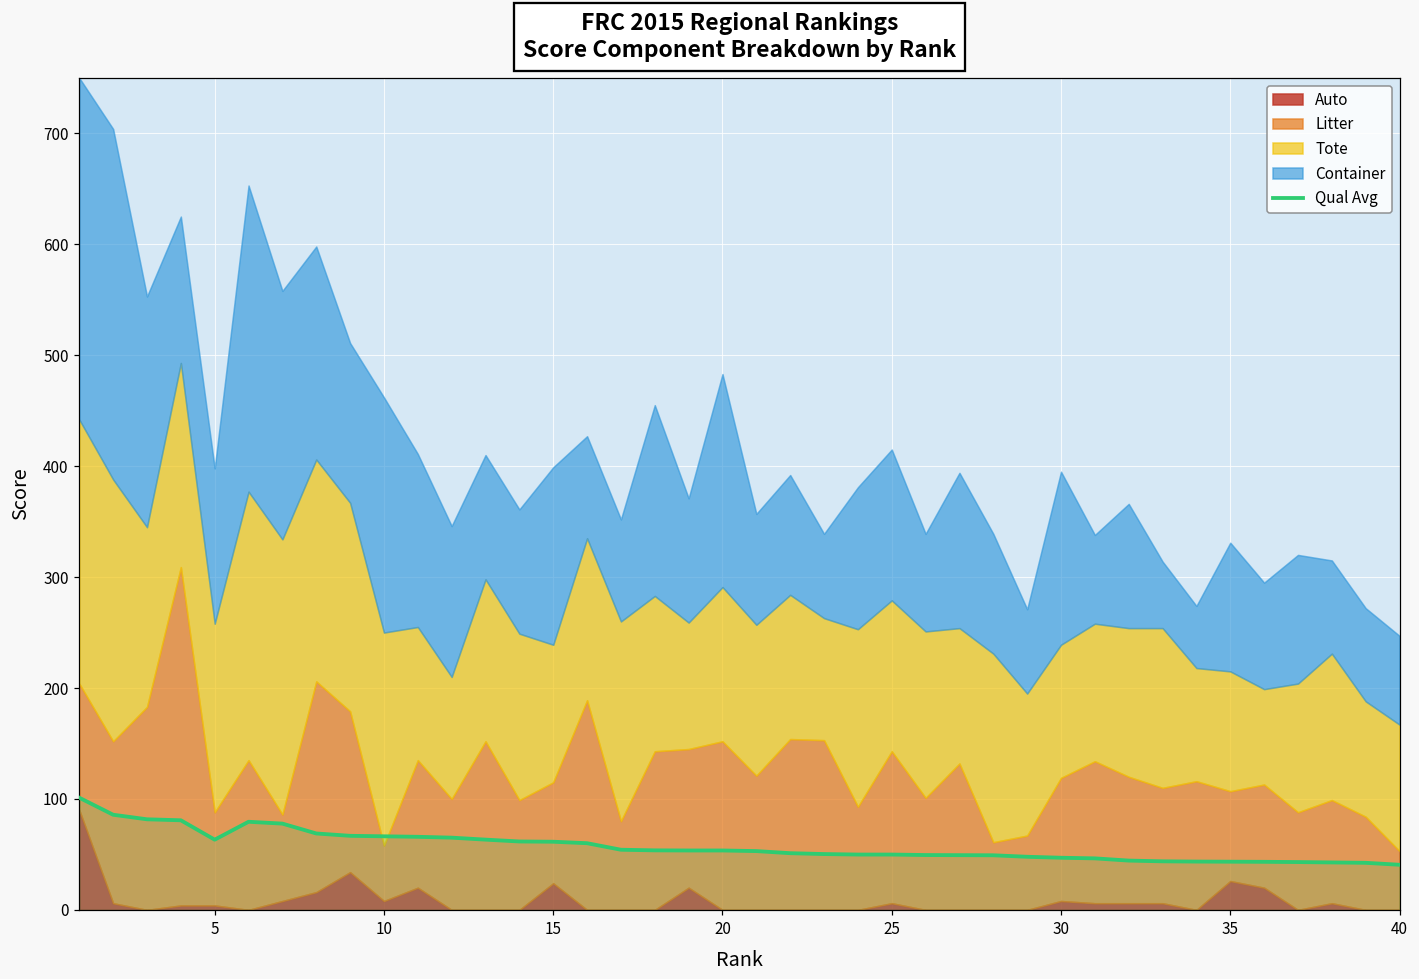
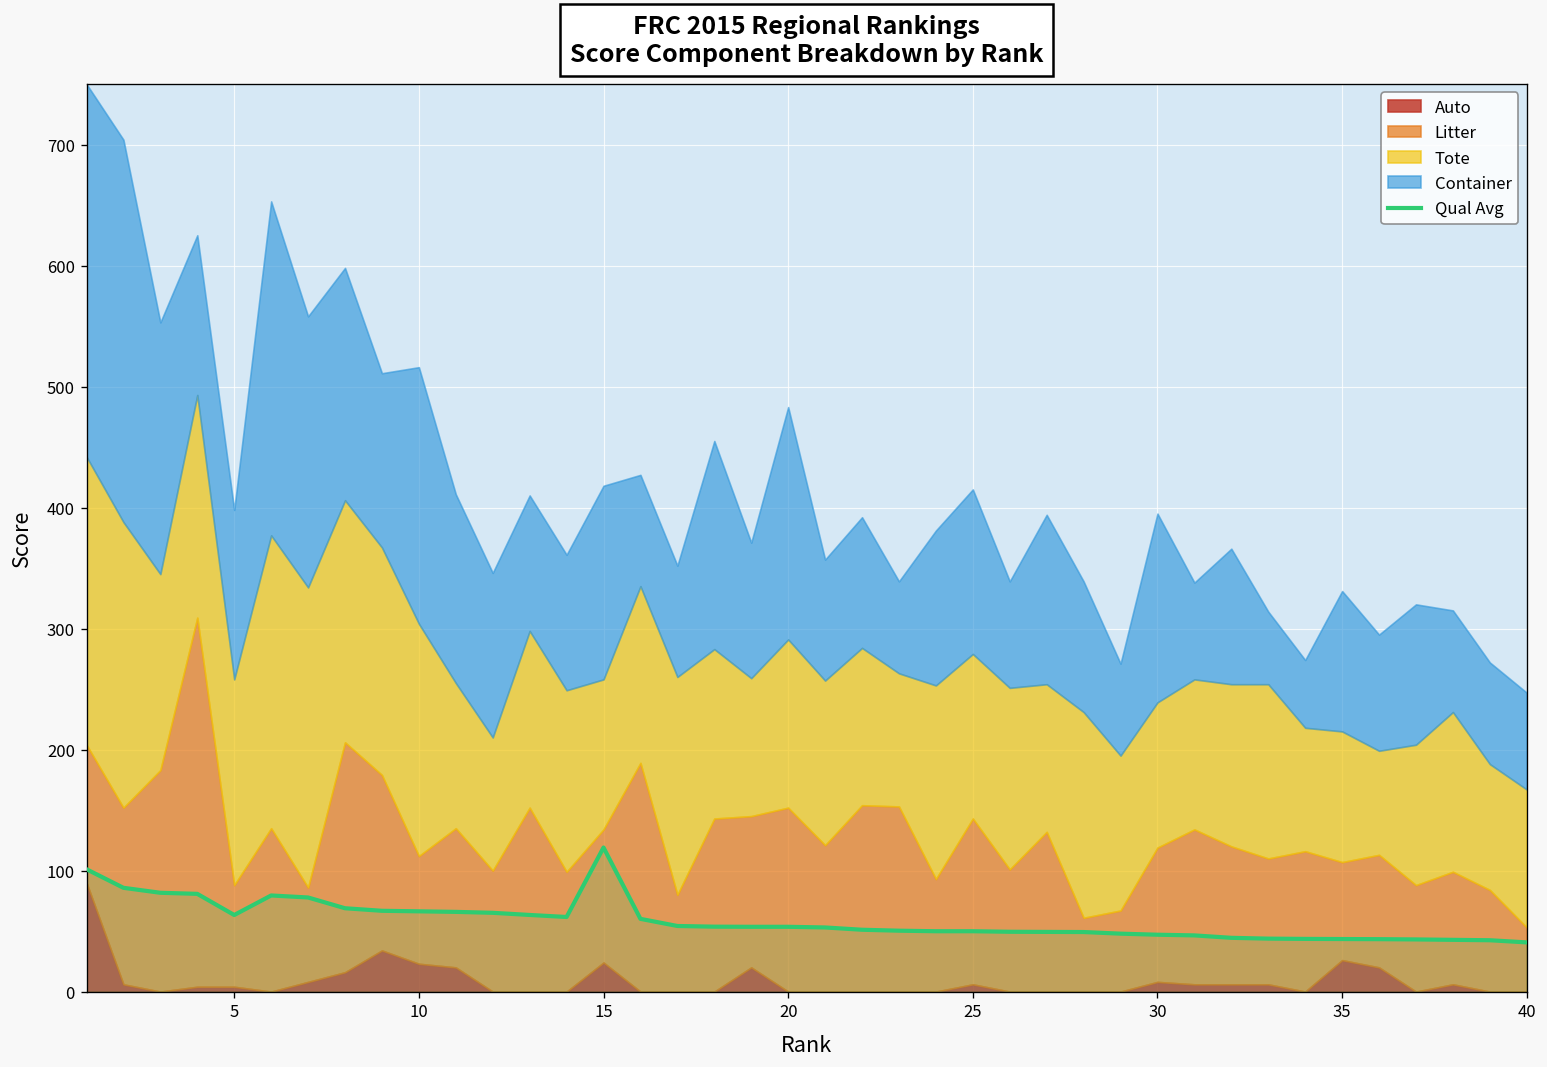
  {
    "Qual Avg": {
      "5": 63,
      "10": 66,
-     "15": 61,
+     "15": 119,
      "20": 54,
      "25": 50,
      "30": 47,
      "35": 43,
      "40": 41
    },
    "Auto": {
      "5": 4,
-     "10": 8,
+     "10": 23,
      "15": 24,
      "20": 0,
      "25": 6,
      "30": 8,
      "35": 26,
      "40": 0
    },
    "Litter": {
      "5": 84,
-     "10": 50,
-     "15": 91,
+     "10": 89,
+     "15": 110,
      "20": 152,
      "25": 137,
      "30": 111,
      "35": 81,
      "40": 53
    },
    "Tote": {
      "5": 170,
      "10": 192,
      "15": 124,
      "20": 139,
      "25": 136,
      "30": 120,
      "35": 108,
      "40": 114
    },
    "Container": {
      "5": 140,
      "10": 212,
      "15": 160,
      "20": 192,
      "25": 136,
      "30": 156,
      "35": 116,
      "40": 80
    }
  }
